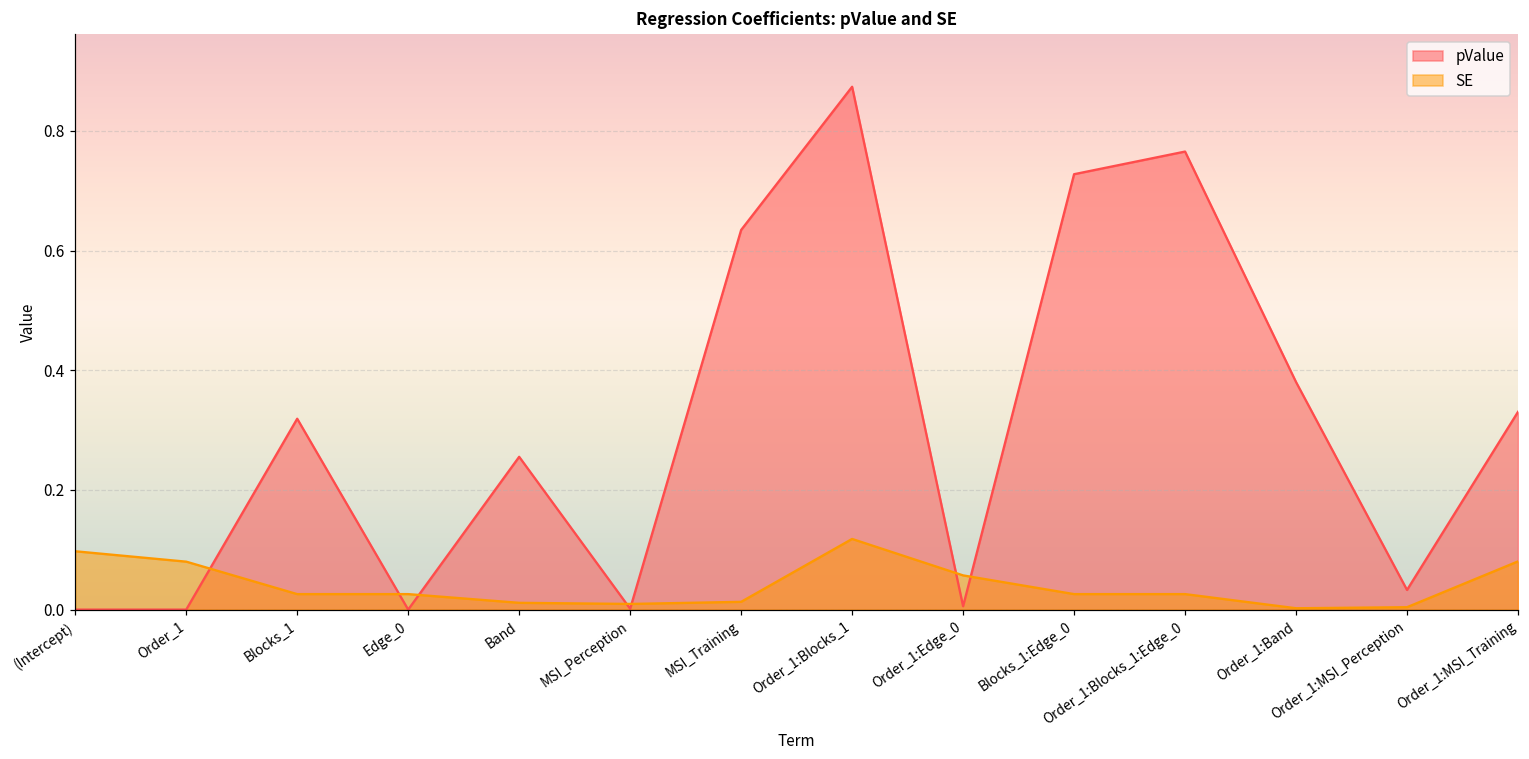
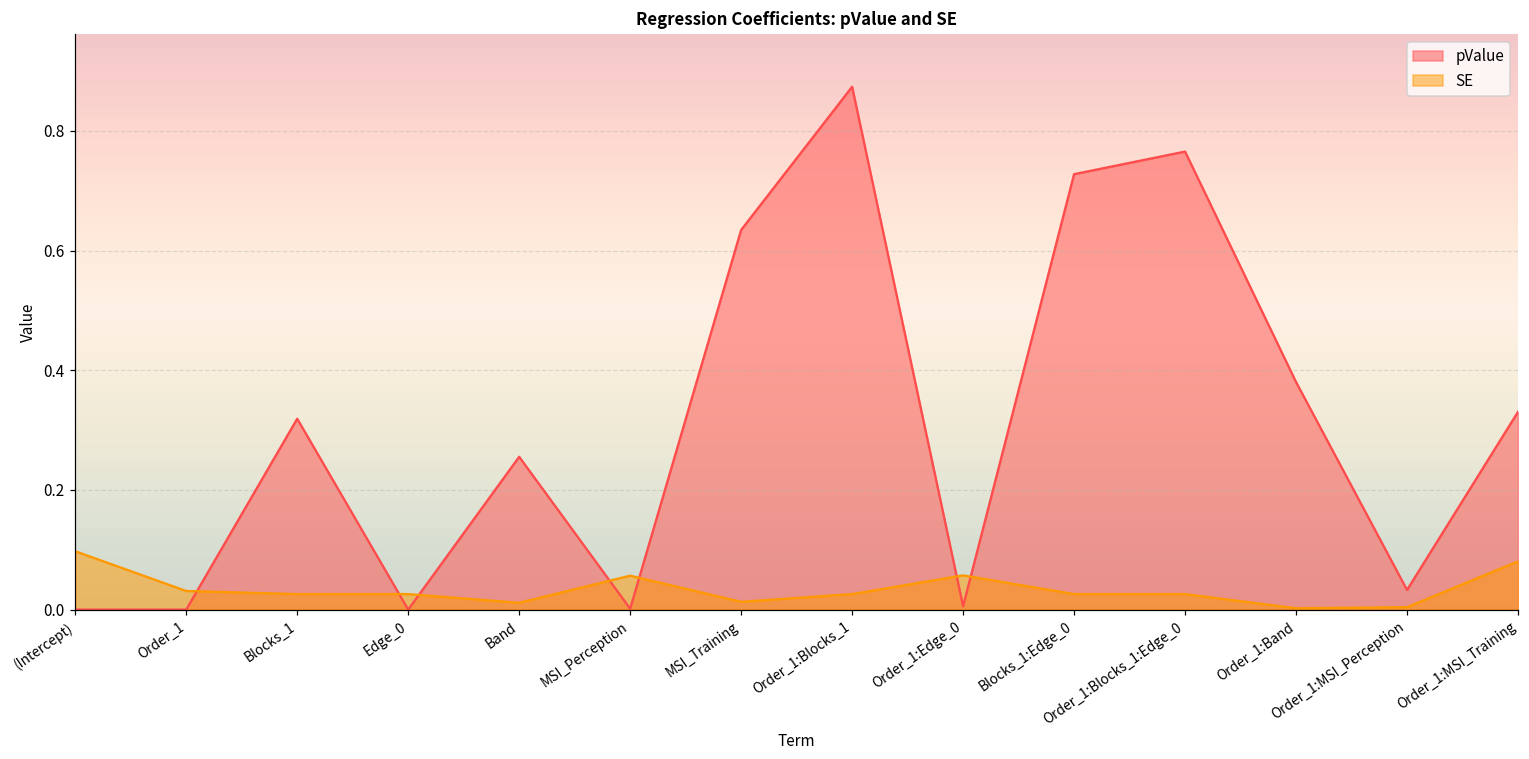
  {
    "pValue": {
      "(Intercept)": 0.00,
      "Order_1": 0.00,
      "Blocks_1": 0.32,
      "Edge_0": 0.00,
      "Band": 0.26,
      "MSI_Perception": 0.00,
      "MSI_Training": 0.63,
      "Order_1:Blocks_1": 0.87,
      "Order_1:Edge_0": 0.01,
      "Blocks_1:Edge_0": 0.73,
      "Order_1:Blocks_1:Edge_0": 0.77,
      "Order_1:Band": 0.38,
      "Order_1:MSI_Perception": 0.03,
      "Order_1:MSI_Training": 0.33
    },
    "SE": {
      "(Intercept)": 0.10,
-     "Order_1": 0.08,
+     "Order_1": 0.03,
      "Blocks_1": 0.03,
      "Edge_0": 0.03,
      "Band": 0.01,
-     "MSI_Perception": 0.01,
+     "MSI_Perception": 0.06,
      "MSI_Training": 0.01,
-     "Order_1:Blocks_1": 0.12,
+     "Order_1:Blocks_1": 0.03,
      "Order_1:Edge_0": 0.06,
      "Blocks_1:Edge_0": 0.03,
      "Order_1:Blocks_1:Edge_0": 0.03,
      "Order_1:Band": 0.00,
      "Order_1:MSI_Perception": 0.00,
      "Order_1:MSI_Training": 0.08
    }
  }
